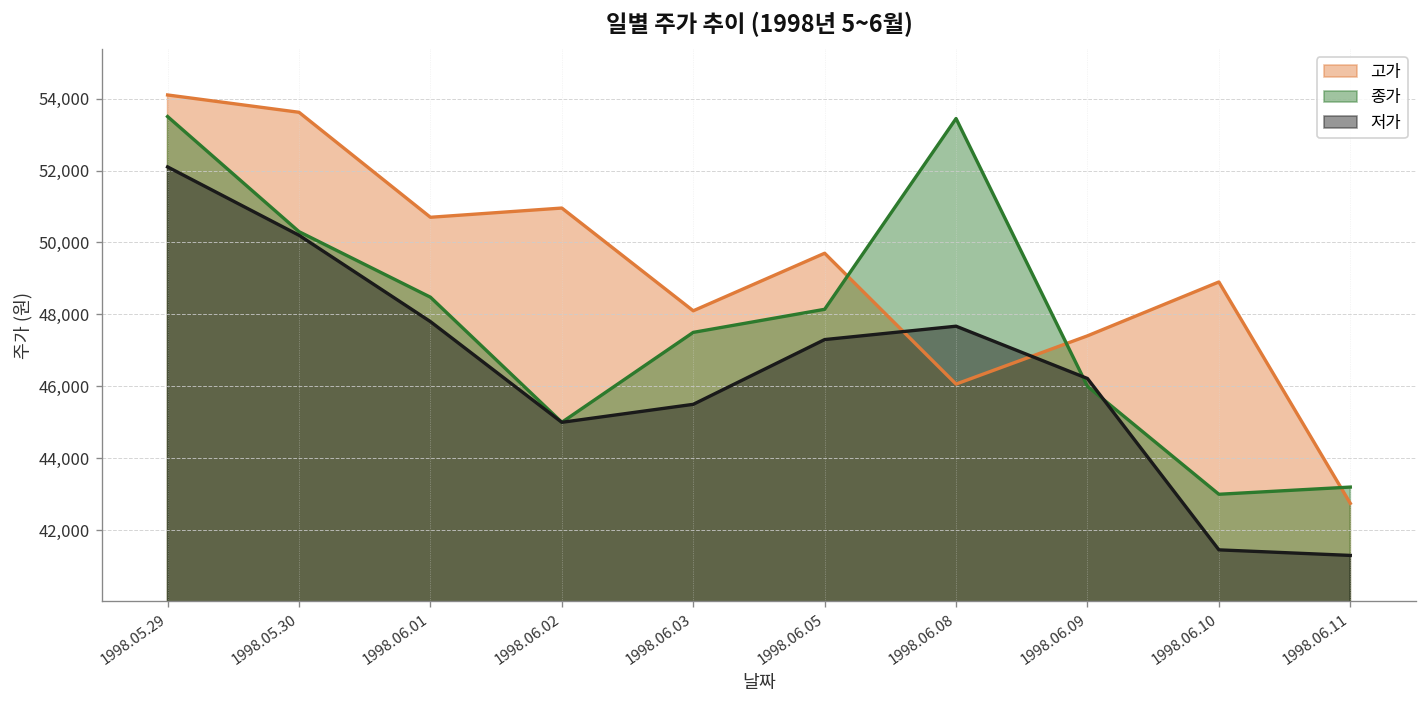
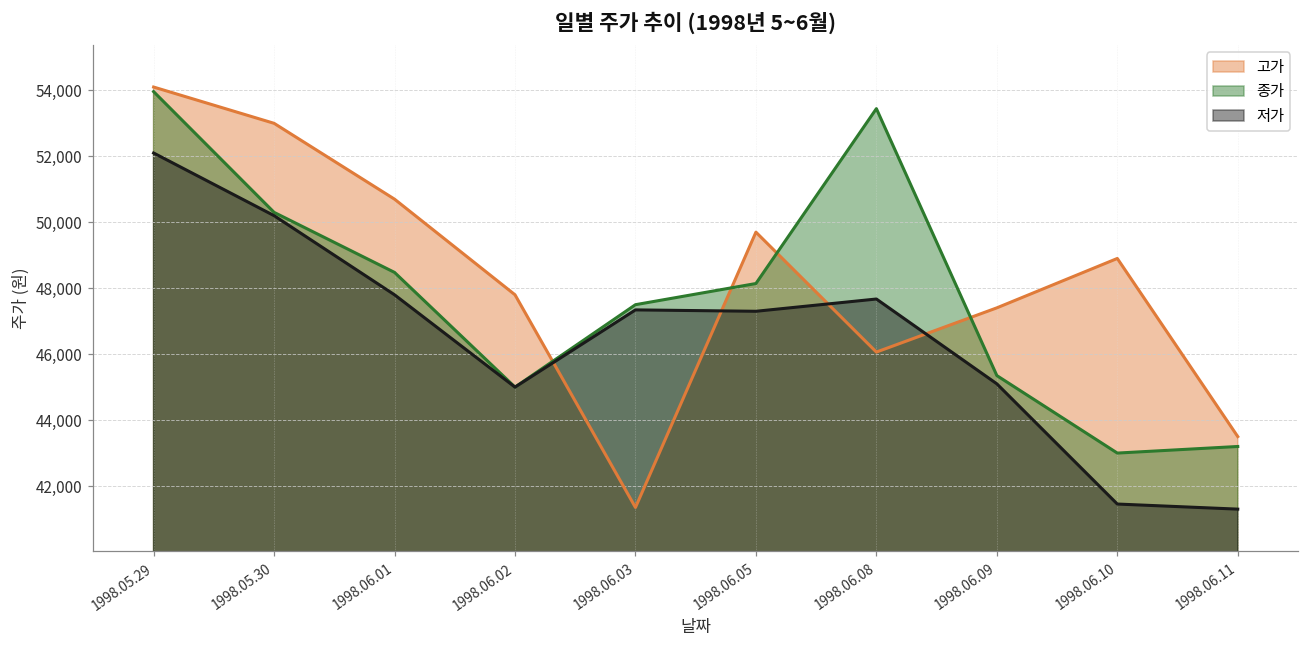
  {
    "고가": {
      "1998.05.29": "54,100",
-     "1998.05.30": "53,600",
+     "1998.05.30": "53,000",
      "1998.06.01": "50,700",
-     "1998.06.02": "51,000",
-     "1998.06.03": "48,100",
+     "1998.06.02": "47,800",
+     "1998.06.03": "41,400",
      "1998.06.05": "49,700",
      "1998.06.08": "46,100",
      "1998.06.09": "47,400",
      "1998.06.10": "48,900",
-     "1998.06.11": "42,700"
+     "1998.06.11": "43,500"
    },
    "종가": {
-     "1998.05.29": "53,500",
+     "1998.05.29": "54,000",
      "1998.05.30": "50,300",
      "1998.06.01": "48,500",
      "1998.06.03": "47,500",
      "1998.06.05": "48,100",
      "1998.06.08": "53,400",
-     "1998.06.09": "46,000",
+     "1998.06.09": "45,400",
      "1998.06.10": "43,000",
      "1998.06.11": "43,200"
    },
    "저가": {
      "1998.05.29": "52,100",
      "1998.05.30": "50,200",
      "1998.06.01": "47,800",
-     "1998.06.03": "45,500",
+     "1998.06.03": "47,300",
      "1998.06.05": "47,300",
      "1998.06.08": "47,700",
-     "1998.06.09": "46,200",
+     "1998.06.09": "45,100",
      "1998.06.10": "41,500",
      "1998.06.11": "41,300"
    }
  }
